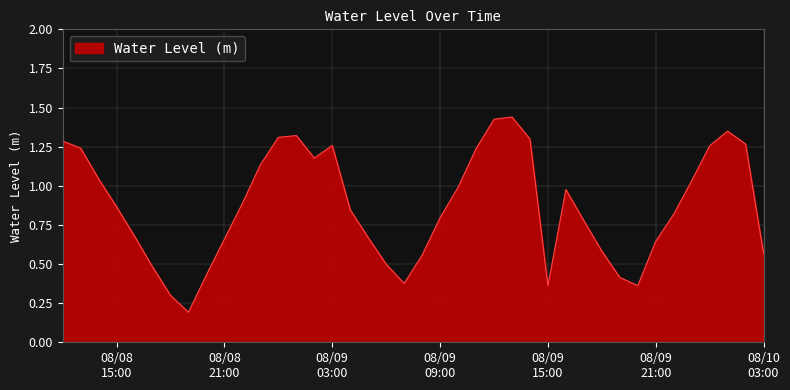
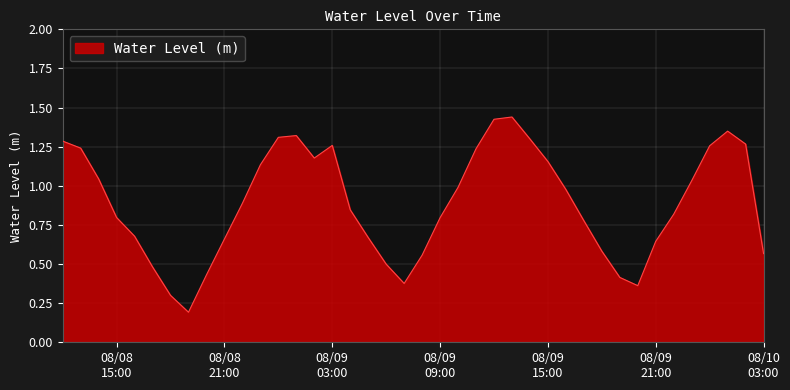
  {
-   "08/08 15:00": 0.87,
+   "08/08 15:00": 0.80,
    "08/08 21:00": 0.66,
    "08/09 03:00": 1.26,
    "08/09 09:00": 0.80,
-   "08/09 15:00": 0.36,
+   "08/09 15:00": 1.16,
    "08/09 21:00": 0.65,
    "08/10 03:00": 0.57
  }
